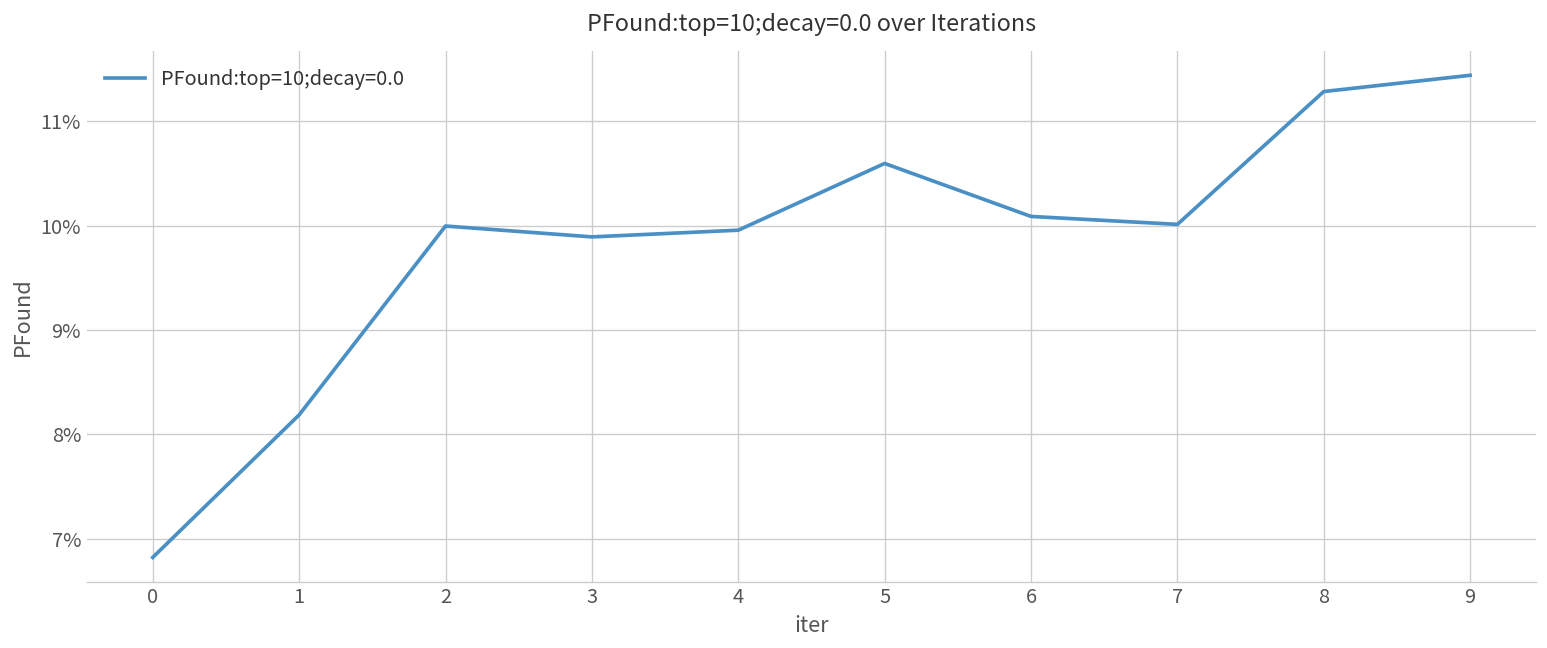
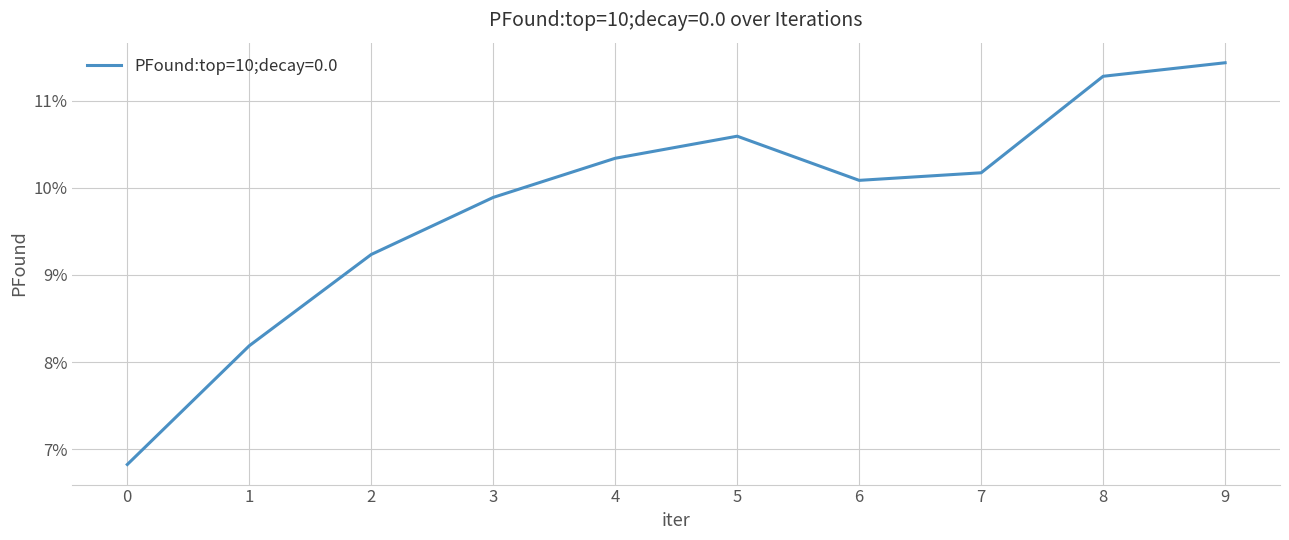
  {
    "0": "6.8%",
    "1": "8.2%",
-   "2": "10.0%",
+   "2": "9.2%",
    "3": "9.9%",
-   "4": "10.0%",
+   "4": "10.3%",
    "5": "10.6%",
    "6": "10.1%",
-   "7": "10.0%",
+   "7": "10.2%",
    "8": "11.3%",
    "9": "11.4%"
  }
